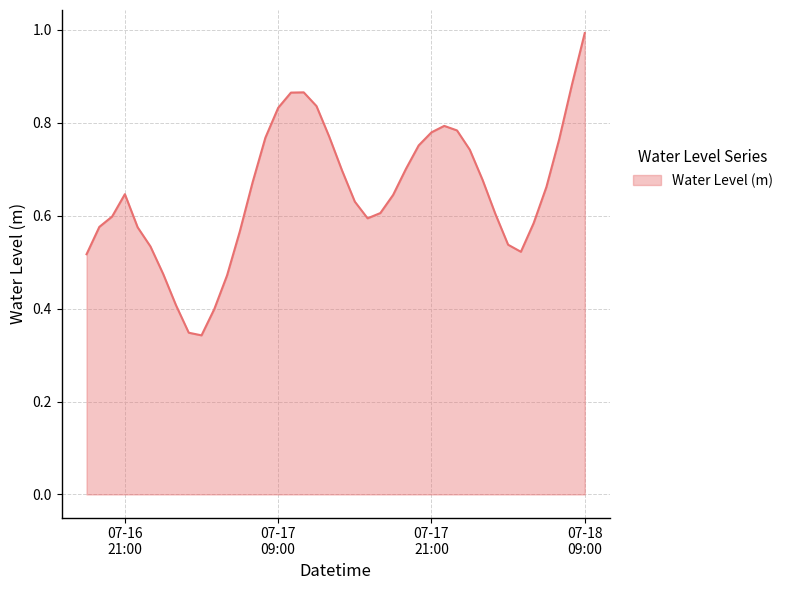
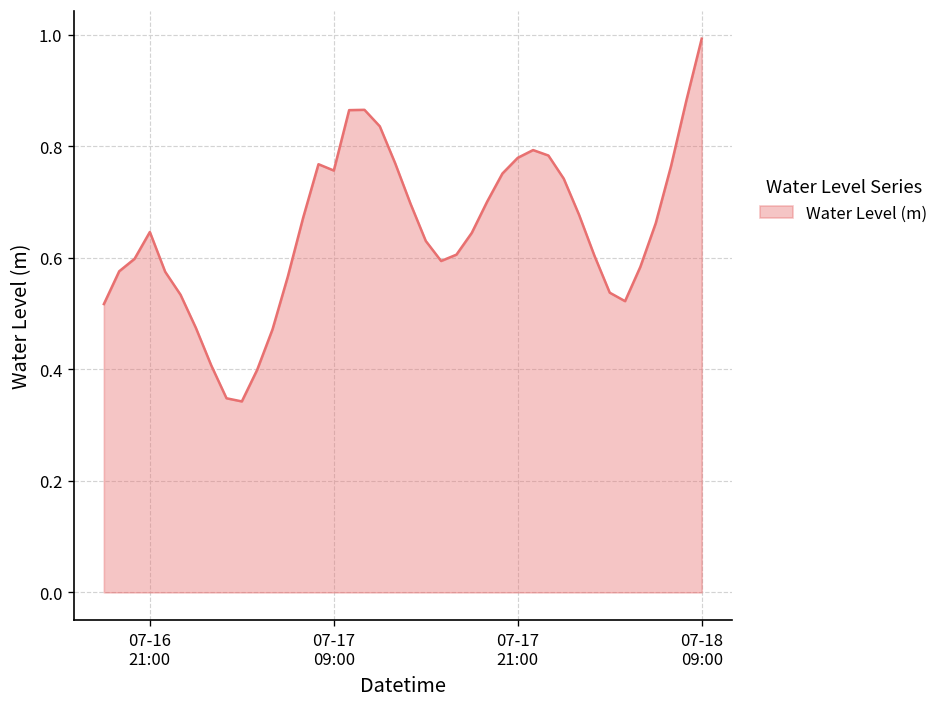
  {
    "07-16 21:00": 0.65,
-   "07-17 09:00": 0.83,
+   "07-17 09:00": 0.76,
    "07-17 21:00": 0.78,
    "07-18 09:00": 0.99
  }
